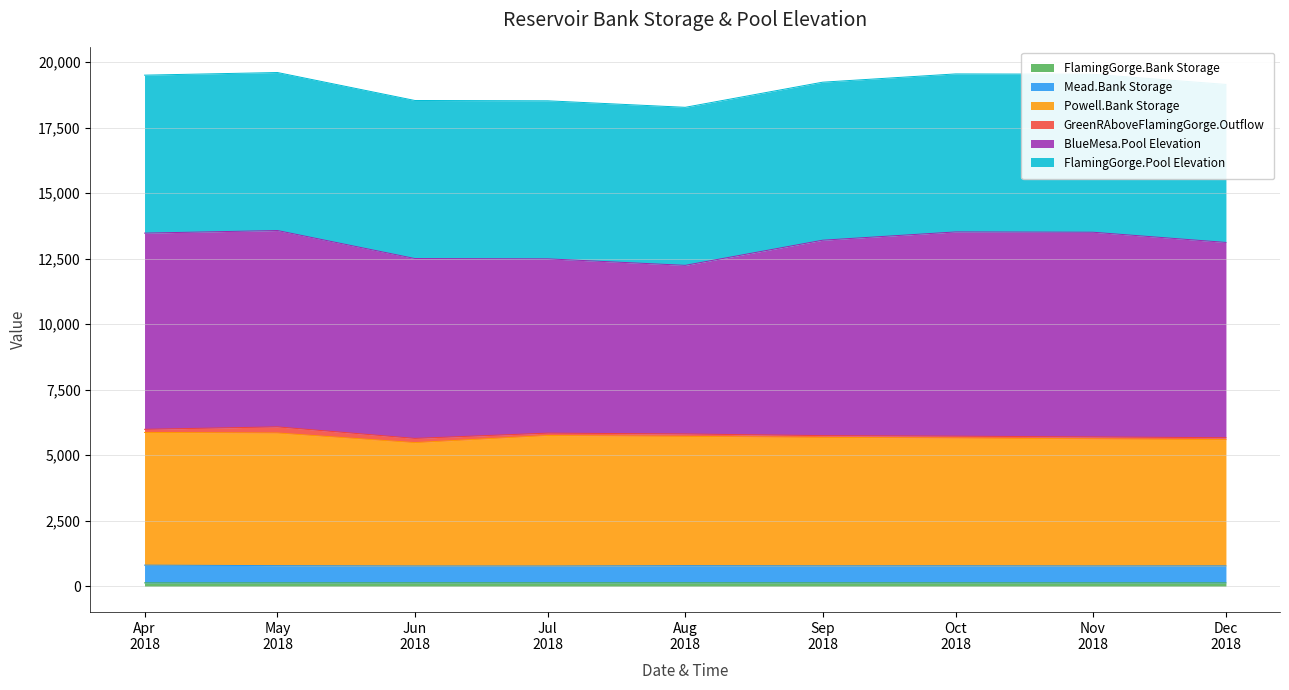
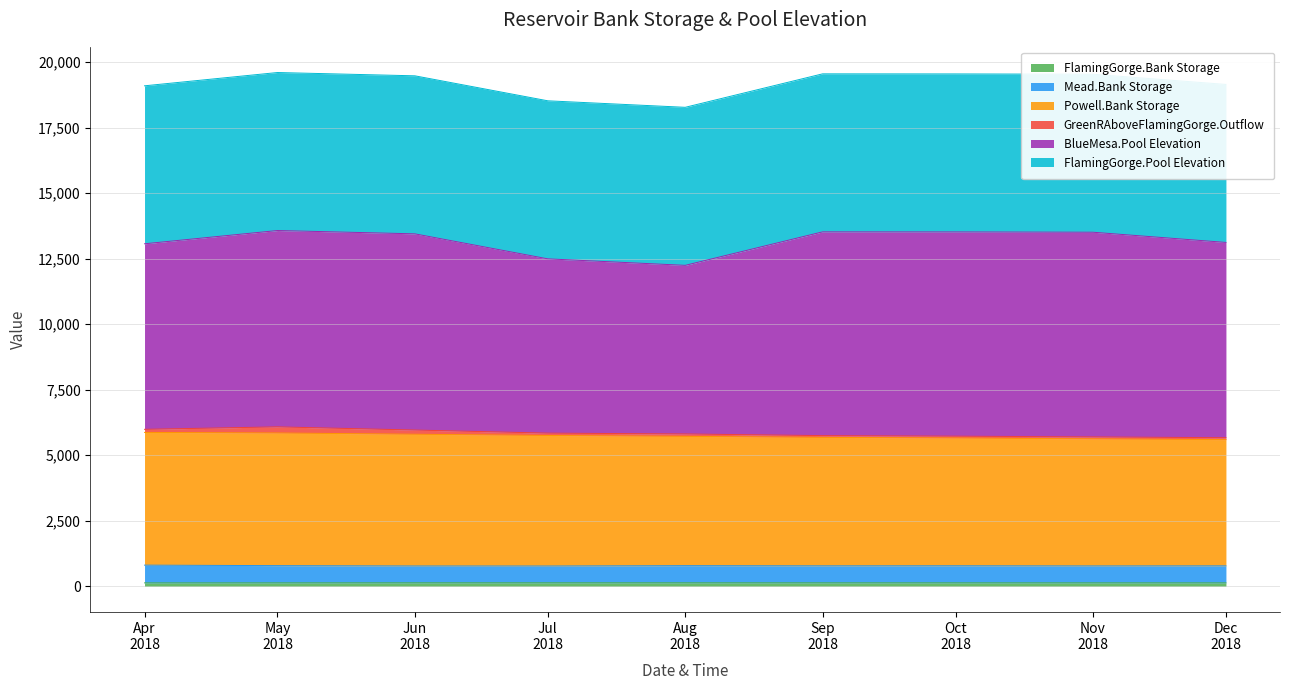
  {
    "FlamingGorge.Bank Storage": {
      "Apr 2018": "100",
      "May 2018": "100",
      "Jun 2018": "100",
      "Jul 2018": "100",
      "Aug 2018": "100",
      "Sep 2018": "100",
      "Oct 2018": "100",
      "Nov 2018": "100",
      "Dec 2018": "100"
    },
    "Powell.Bank Storage": {
      "Apr 2018": "5,100",
      "May 2018": "5,100",
-     "Jun 2018": "4,700"
+     "Jun 2018": "5,000"
    },
    "GreenRAboveFlamingGorge.Outflow": {
      "Apr 2018": "100",
      "May 2018": "200",
      "Jun 2018": "200"
    },
    "BlueMesa.Pool Elevation": {
-     "Apr 2018": "7,500",
+     "Apr 2018": "7,100",
      "May 2018": "7,500",
-     "Jun 2018": "6,900",
+     "Jun 2018": "7,500",
      "Jul 2018": "6,600",
      "Aug 2018": "6,400",
-     "Sep 2018": "7,500",
+     "Sep 2018": "7,800",
      "Oct 2018": "7,800",
      "Nov 2018": "7,800",
      "Dec 2018": "7,500"
    }
  }
